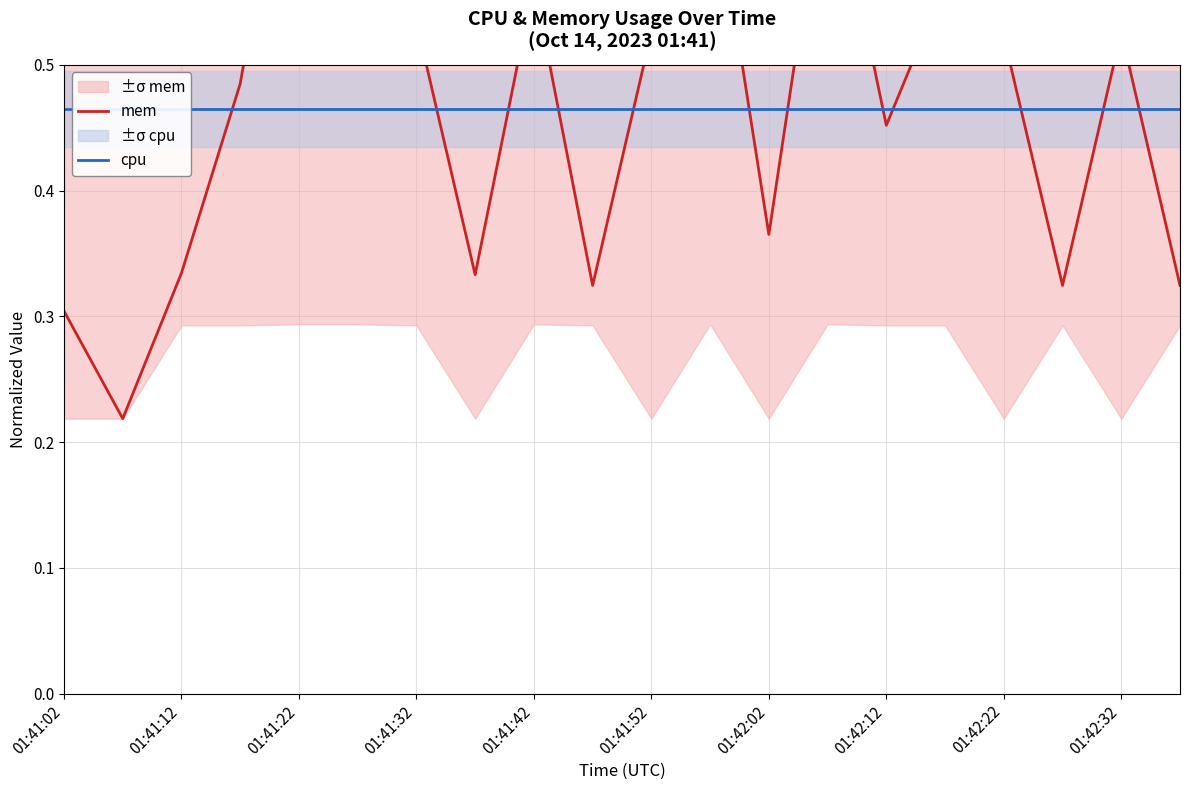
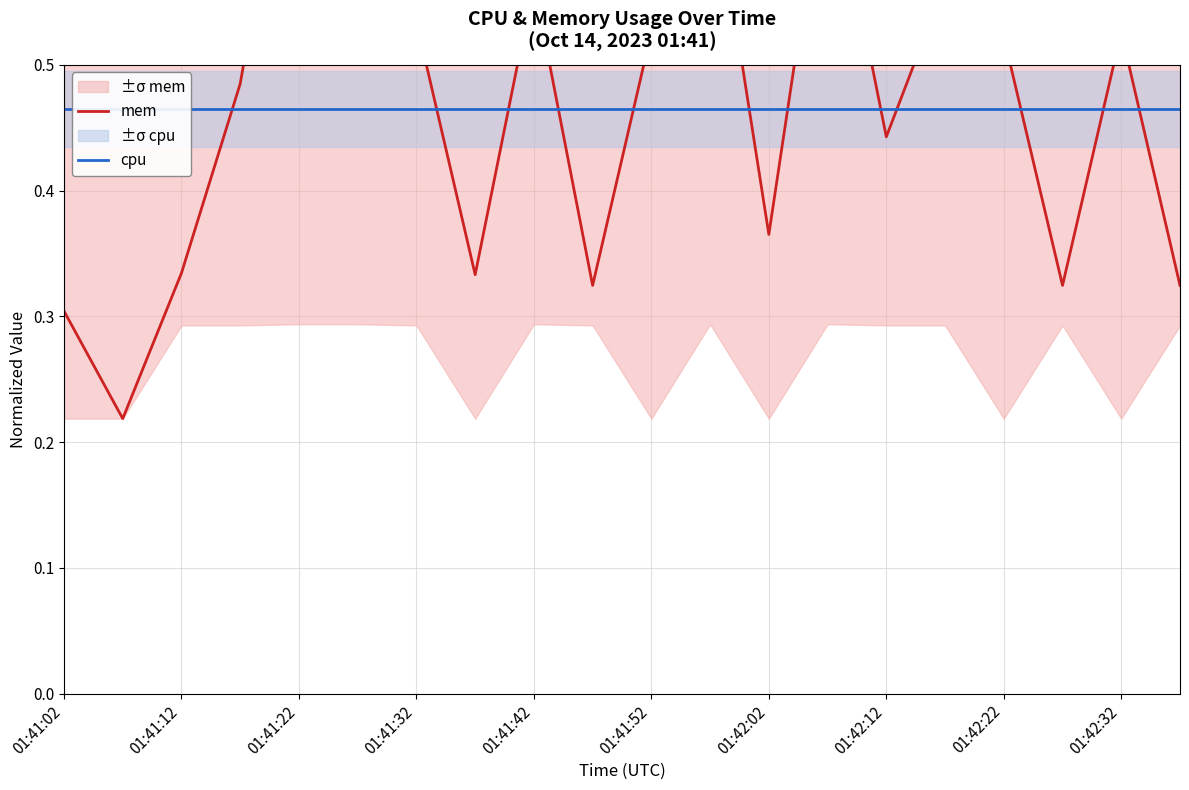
  {
    "mem": {
      "01:41:02": 0.304,
      "01:41:12": 0.334,
      "01:42:02": 0.365,
-     "01:42:12": 0.452
+     "01:42:12": 0.443
    },
    "cpu": {
      "01:41:02": 0.465,
      "01:41:22": 0.465,
      "01:41:32": 0.465,
      "01:41:42": 0.465,
      "01:41:52": 0.465,
      "01:42:02": 0.465,
      "01:42:12": 0.465,
      "01:42:22": 0.465,
      "01:42:32": 0.465
    },
    "±σ cpu": {
      "01:41:02": 0.495,
      "01:41:12": 0.495,
      "01:41:22": 0.495,
      "01:41:32": 0.495,
      "01:41:42": 0.495,
      "01:41:52": 0.495,
      "01:42:02": 0.495,
      "01:42:12": 0.495,
      "01:42:22": 0.495,
      "01:42:32": 0.495
    }
  }
